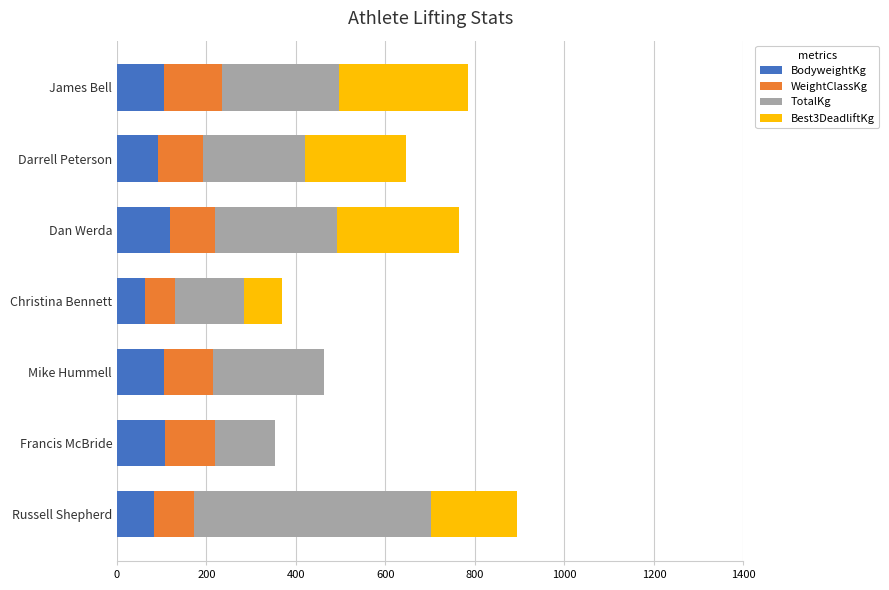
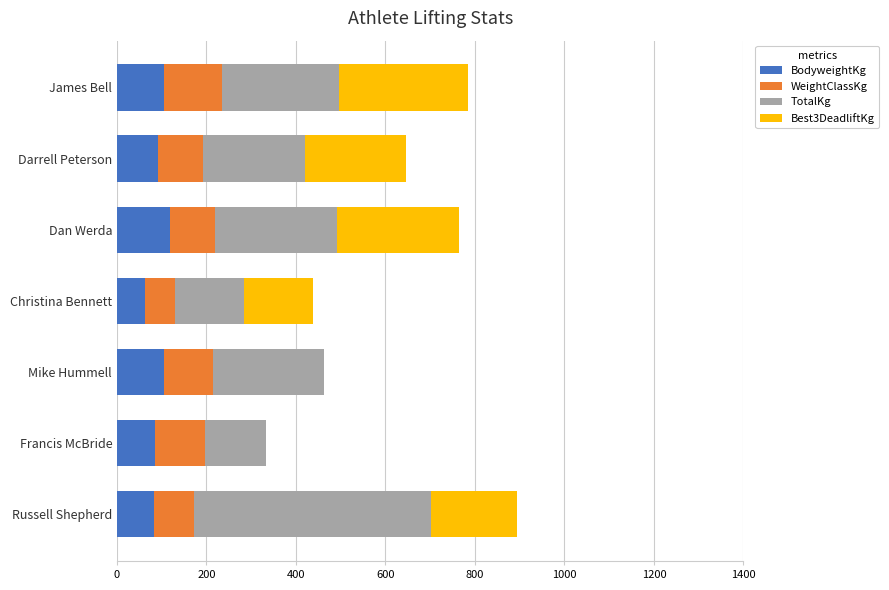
  {
    "BodyweightKg": {
      "James Bell": 100,
      "Darrell Peterson": 90,
      "Dan Werda": 120,
      "Christina Bennett": 60,
      "Mike Hummell": 110,
-     "Francis McBride": 110,
+     "Francis McBride": 90,
      "Russell Shepherd": 80
    },
    "WeightClassKg": {
      "James Bell": 130,
      "Darrell Peterson": 100,
      "Dan Werda": 100,
      "Christina Bennett": 70,
      "Mike Hummell": 110,
      "Francis McBride": 110,
      "Russell Shepherd": 90
    },
    "TotalKg": {
      "James Bell": 260,
      "Darrell Peterson": 230,
      "Dan Werda": 270,
      "Christina Bennett": 150,
      "Mike Hummell": 250,
      "Francis McBride": 140,
      "Russell Shepherd": 530
    },
    "Best3DeadliftKg": {
      "James Bell": 290,
      "Darrell Peterson": 230,
      "Dan Werda": 270,
-     "Christina Bennett": 90,
+     "Christina Bennett": 150,
      "Mike Hummell": 0,
      "Francis McBride": 0,
      "Russell Shepherd": 190
    }
  }
